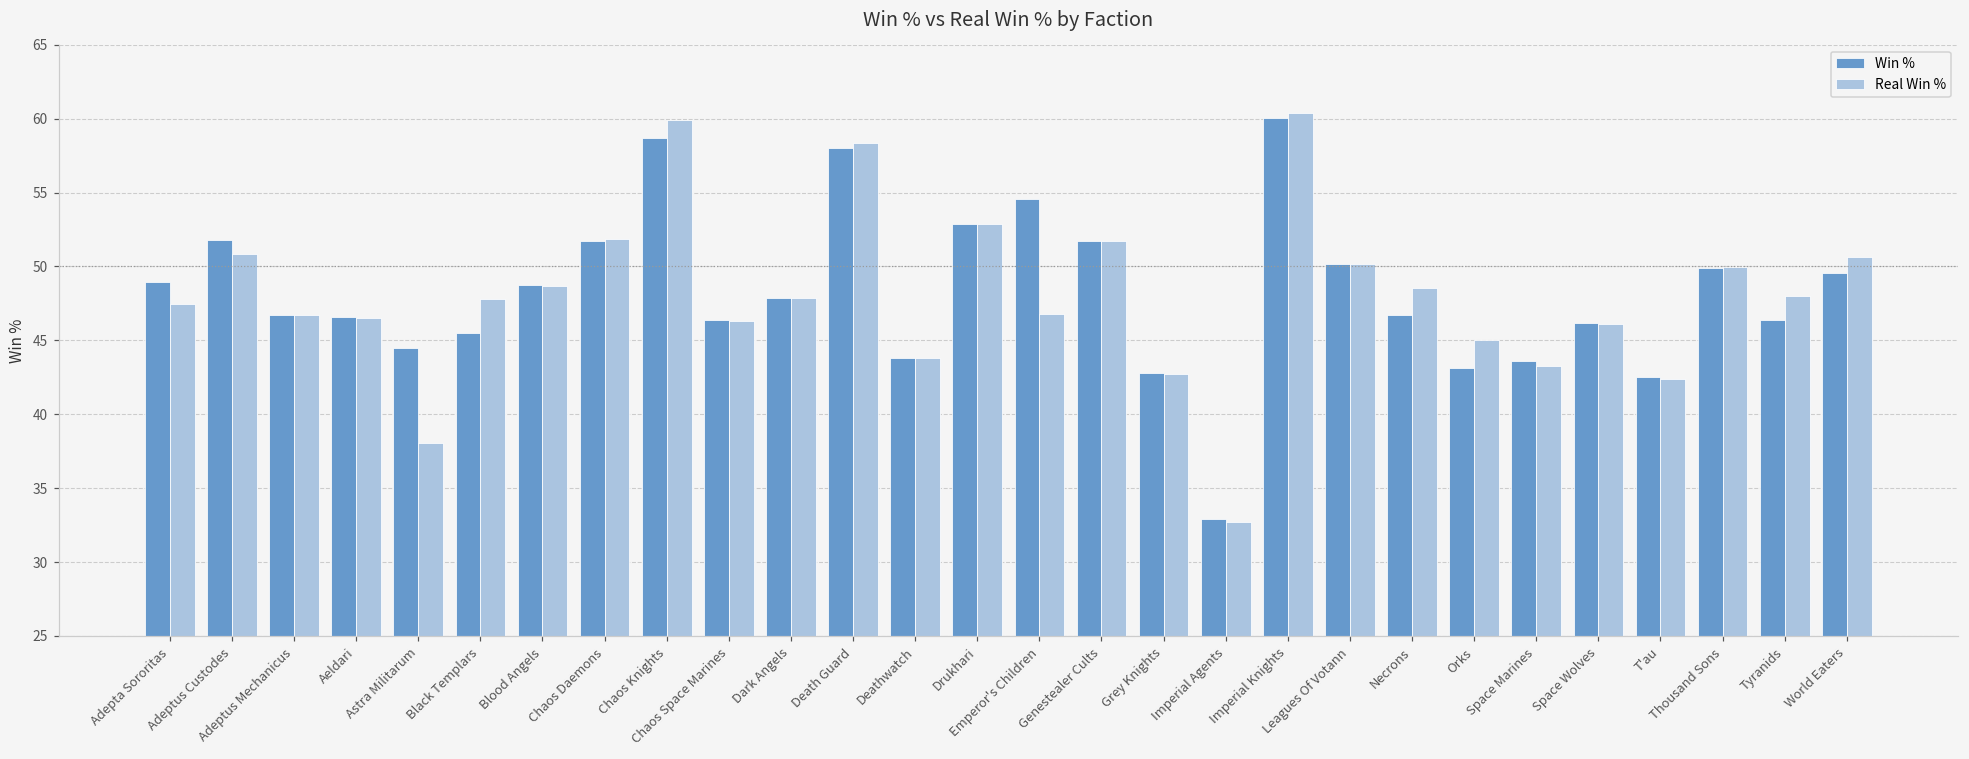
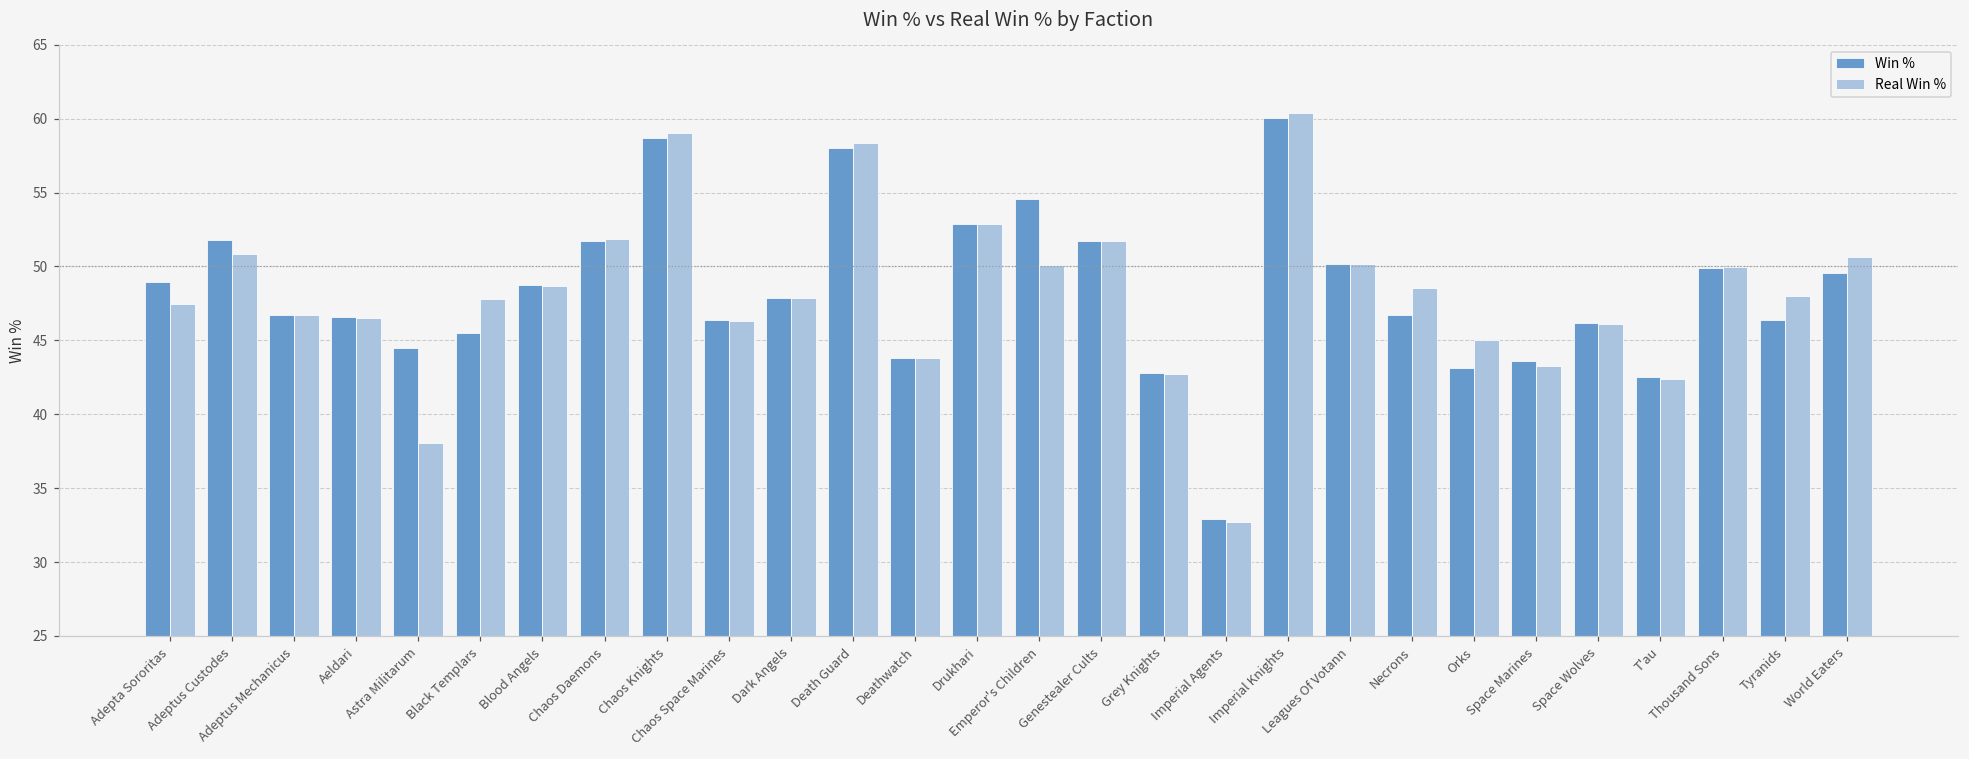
  {
    "Win %": {
      "Adepta Sororitas": 48.9,
      "Adeptus Custodes": 51.8,
      "Adeptus Mechanicus": 46.7,
      "Aeldari": 46.6,
      "Astra Militarum": 44.5,
      "Black Templars": 45.5,
      "Blood Angels": 48.7,
      "Chaos Daemons": 51.7,
      "Chaos Knights": 58.7,
      "Chaos Space Marines": 46.4,
      "Dark Angels": 47.9,
      "Death Guard": 58.0,
      "Deathwatch": 43.8,
      "Drukhari": 52.9,
      "Emperor's Children": 54.6,
      "Genestealer Cults": 51.7,
      "Grey Knights": 42.8,
      "Imperial Agents": 32.9,
      "Imperial Knights": 60.1,
      "Leagues Of Votann": 50.2,
      "Necrons": 46.7,
      "Orks": 43.1,
      "Space Marines": 43.6,
      "Space Wolves": 46.2,
      "T'au": 42.5,
      "Thousand Sons": 49.9,
      "Tyranids": 46.4,
      "World Eaters": 49.6
    },
    "Real Win %": {
      "Adepta Sororitas": 47.5,
      "Adeptus Custodes": 50.9,
      "Adeptus Mechanicus": 46.7,
      "Aeldari": 46.5,
      "Astra Militarum": 38.0,
      "Black Templars": 47.8,
      "Blood Angels": 48.7,
      "Chaos Daemons": 51.9,
-     "Chaos Knights": 59.9,
+     "Chaos Knights": 59.1,
      "Chaos Space Marines": 46.3,
      "Dark Angels": 47.9,
      "Death Guard": 58.4,
      "Deathwatch": 43.8,
      "Drukhari": 52.9,
-     "Emperor's Children": 46.8,
+     "Emperor's Children": 50.1,
      "Genestealer Cults": 51.7,
      "Grey Knights": 42.7,
      "Imperial Agents": 32.7,
      "Imperial Knights": 60.4,
      "Leagues Of Votann": 50.2,
      "Necrons": 48.5,
      "Orks": 45.0,
      "Space Marines": 43.3,
      "Space Wolves": 46.1,
      "T'au": 42.4,
      "Thousand Sons": 49.9,
      "Tyranids": 48.0,
      "World Eaters": 50.6
    }
  }
